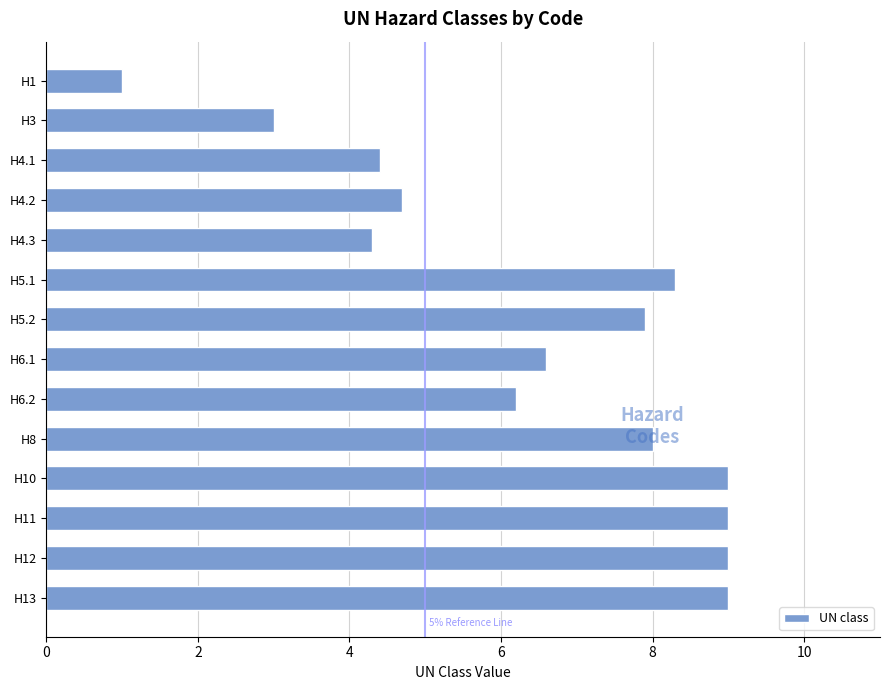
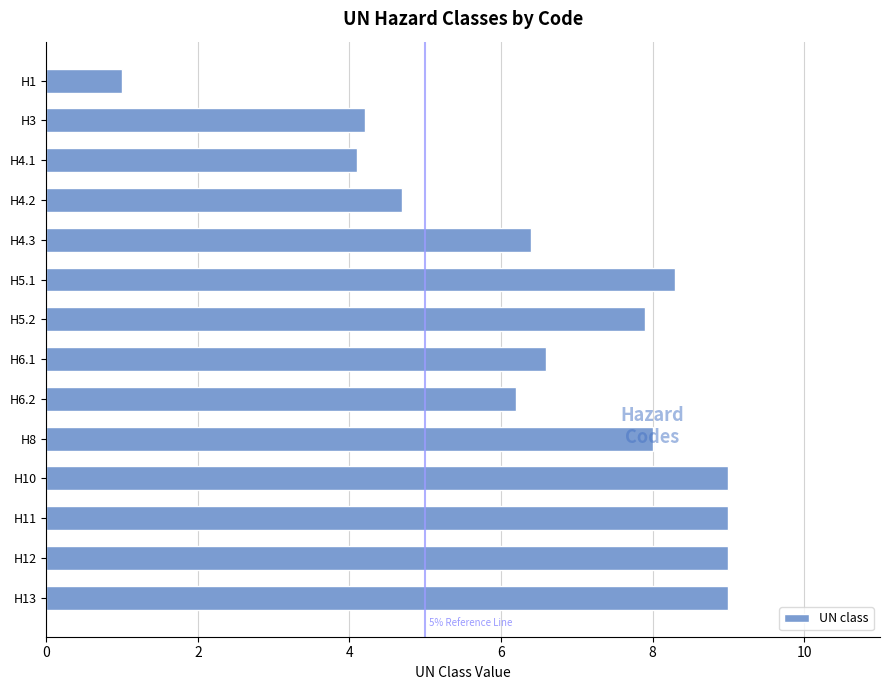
  {
    "H1": 1.0,
-   "H3": 3.0,
-   "H4.1": 4.4,
+   "H3": 4.2,
+   "H4.1": 4.1,
    "H4.2": 4.7,
-   "H4.3": 4.3,
+   "H4.3": 6.4,
    "H5.1": 8.3,
    "H5.2": 7.9,
    "H6.1": 6.6,
    "H6.2": 6.2,
    "H8": 8.0,
    "H10": 9.0,
    "H11": 9.0,
    "H12": 9.0,
    "H13": 9.0
  }
